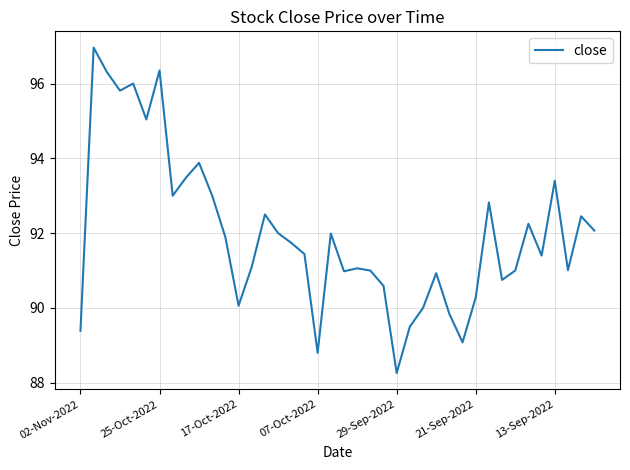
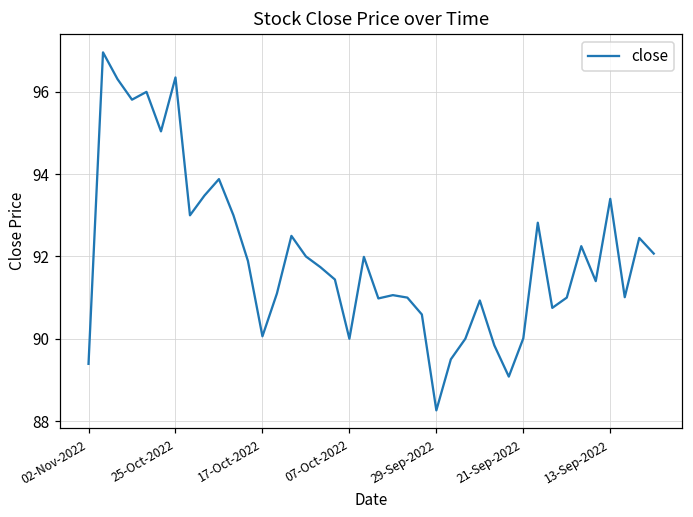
  {
    "02-Nov-2022": 89.4,
    "25-Oct-2022": 96.4,
    "17-Oct-2022": 90.1,
-   "07-Oct-2022": 88.8,
+   "07-Oct-2022": 90.0,
    "29-Sep-2022": 88.3,
-   "21-Sep-2022": 90.3,
+   "21-Sep-2022": 90.0,
    "13-Sep-2022": 93.4
  }
